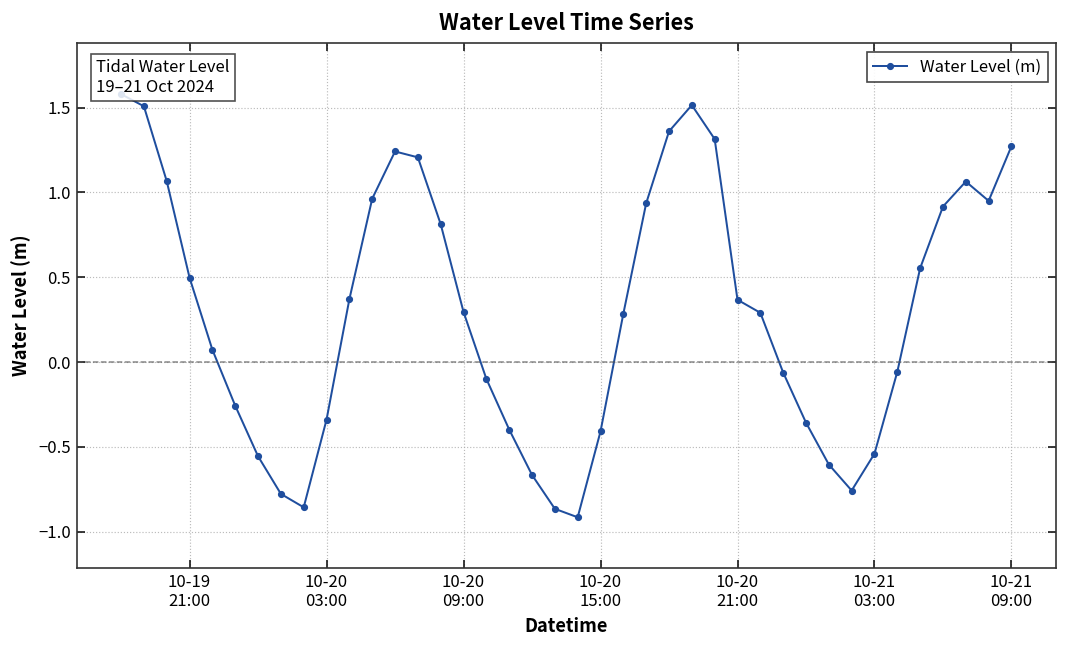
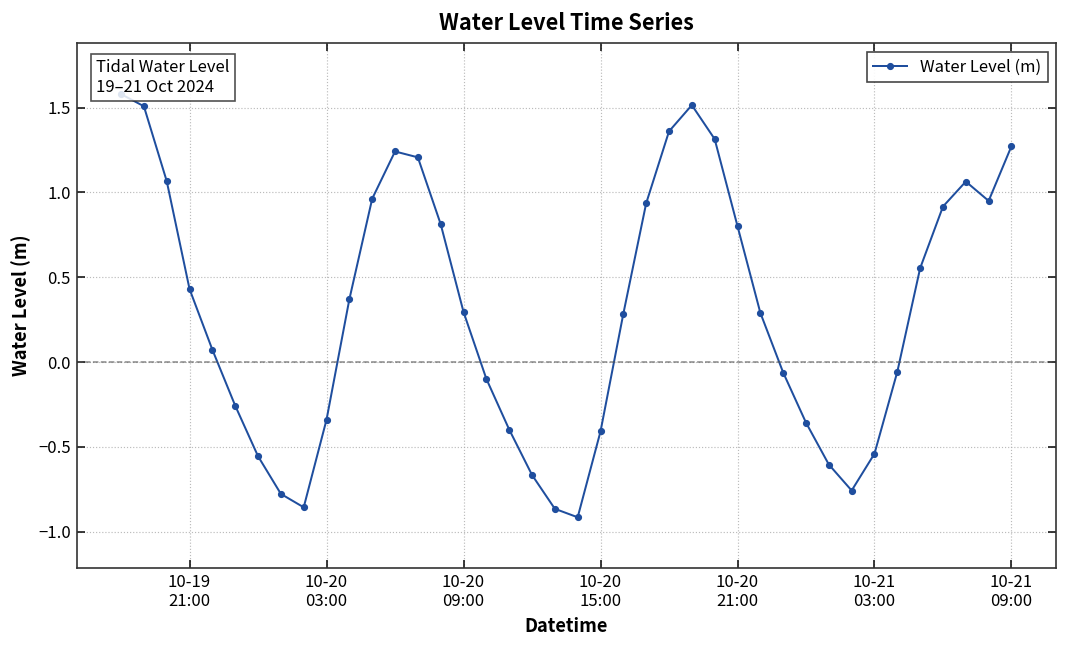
  {
-   "10-19 21:00": 0.50,
+   "10-19 21:00": 0.43,
    "10-20 03:00": -0.34,
    "10-20 09:00": 0.30,
    "10-20 15:00": -0.41,
-   "10-20 21:00": 0.37,
+   "10-20 21:00": 0.80,
    "10-21 03:00": -0.54,
    "10-21 09:00": 1.27
  }
